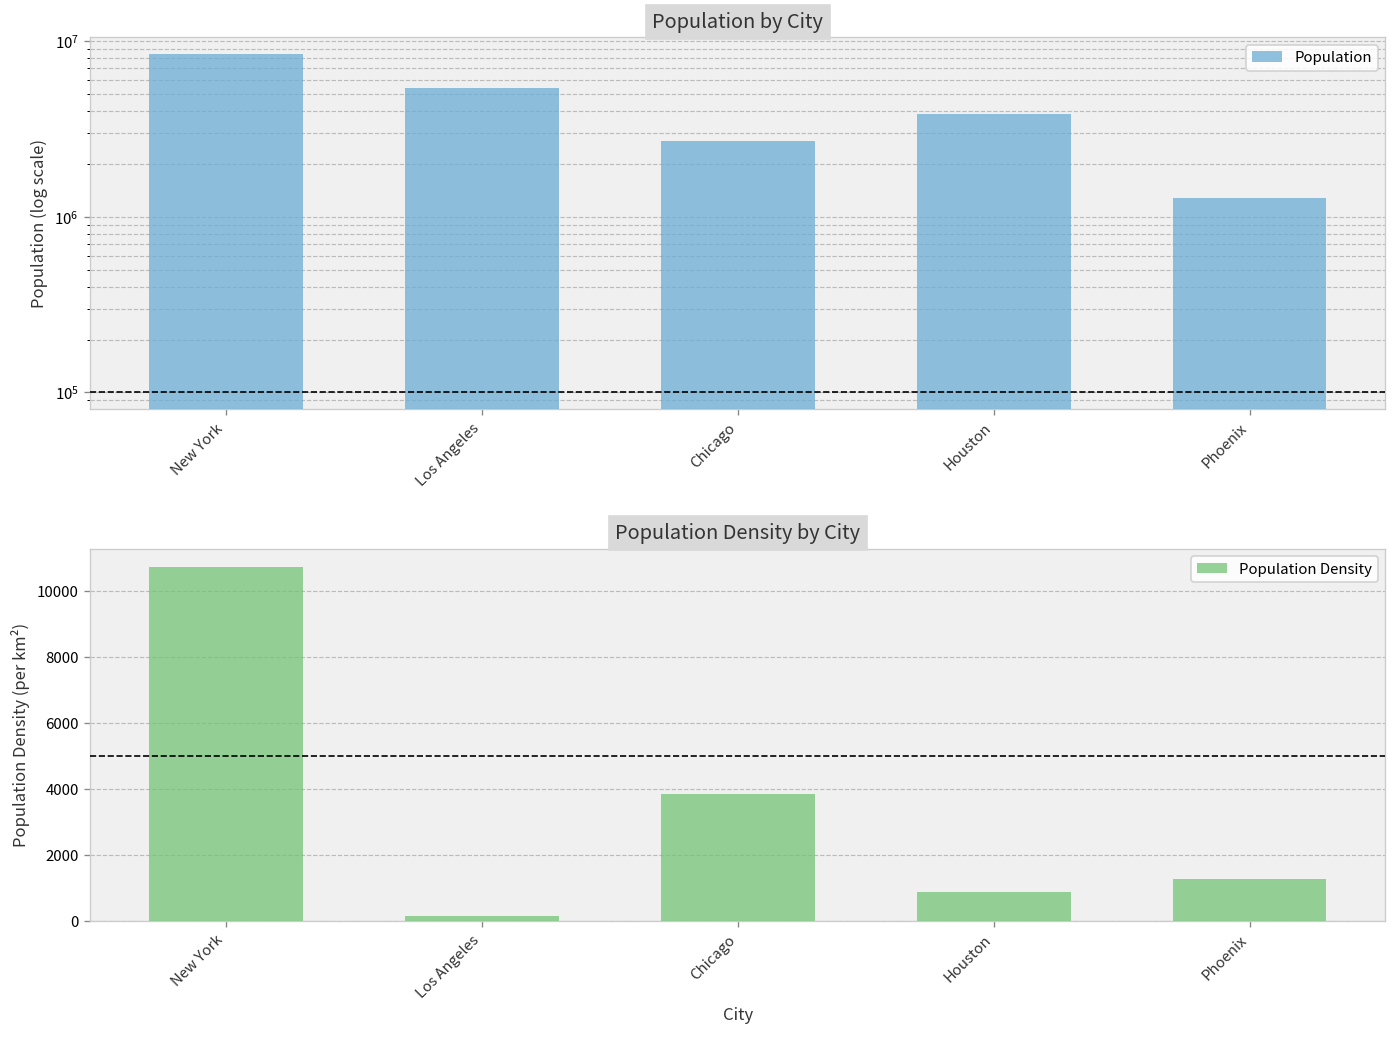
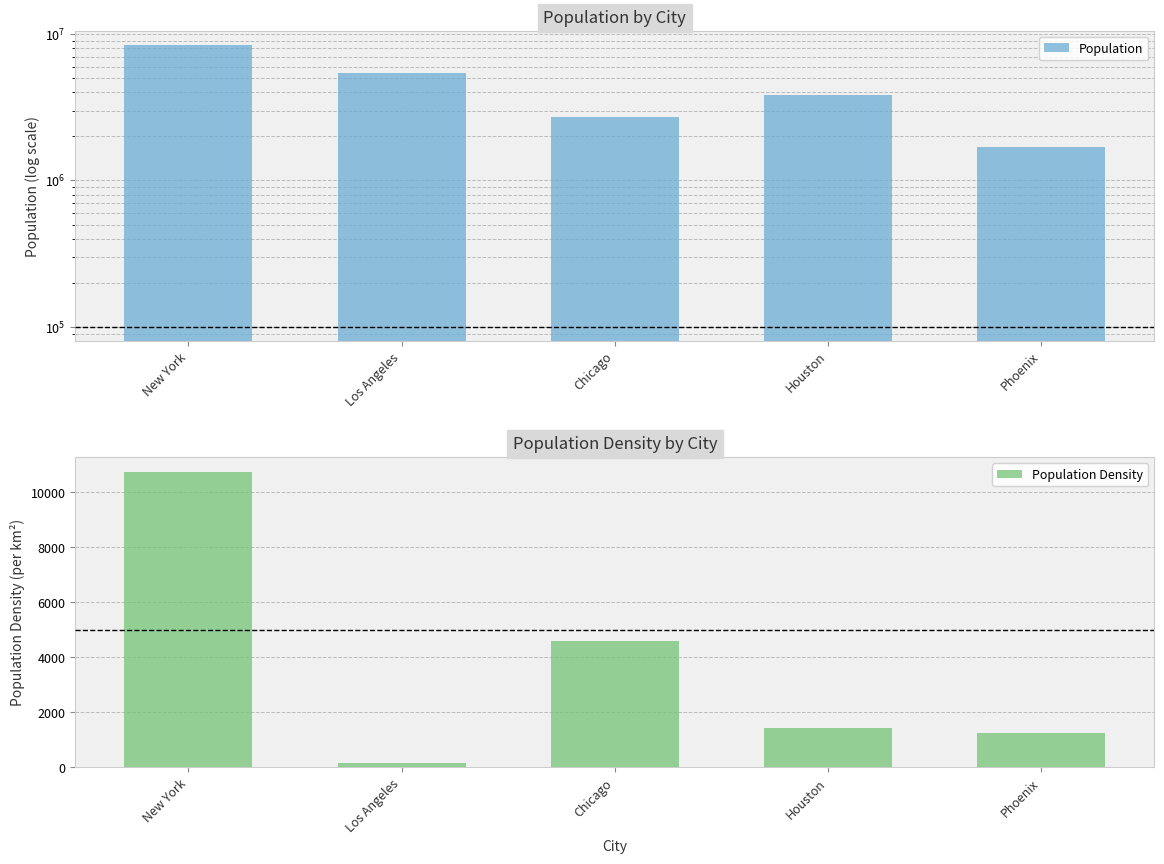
  {
    "Population by City": {
      "New York": 8000000,
      "Los Angeles": 5400000,
      "Chicago": 2700000,
      "Houston": 3800000,
-     "Phoenix": 1300000
+     "Phoenix": 1700000
    },
    "Population Density by City": {
      "New York": 10700,
      "Los Angeles": 100,
-     "Chicago": 3800,
-     "Houston": 900,
+     "Chicago": 4600,
+     "Houston": 1400,
      "Phoenix": 1300
    }
  }
